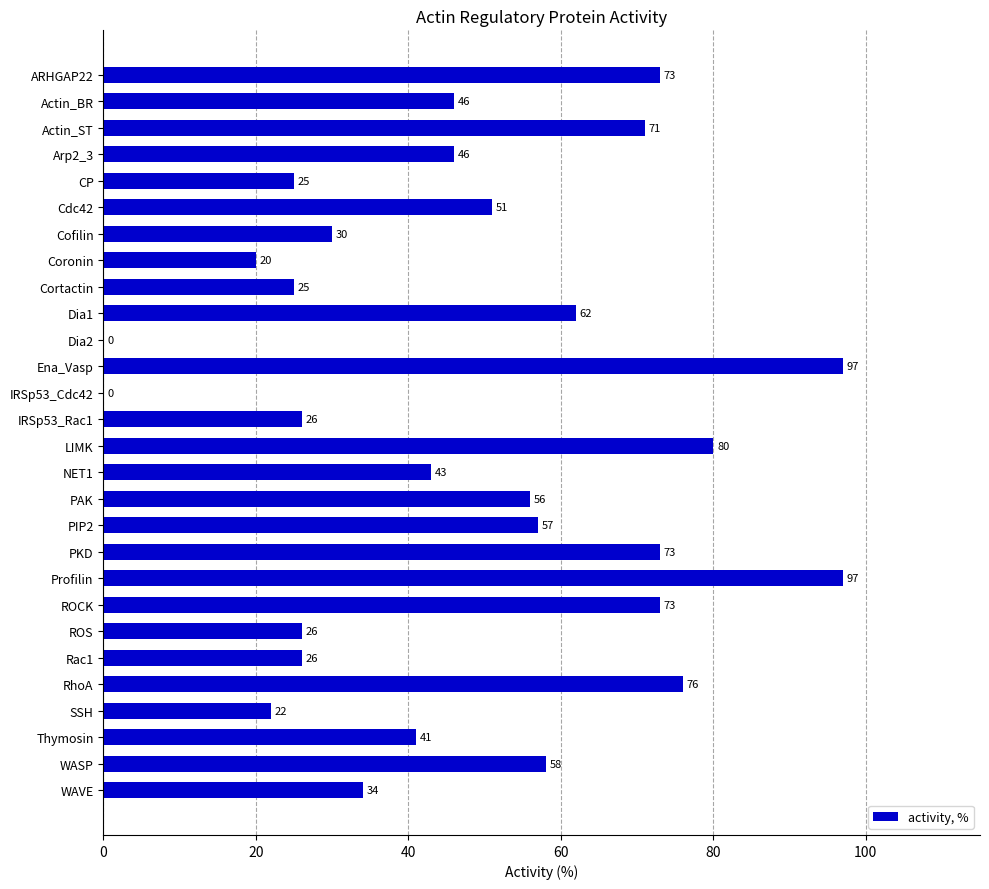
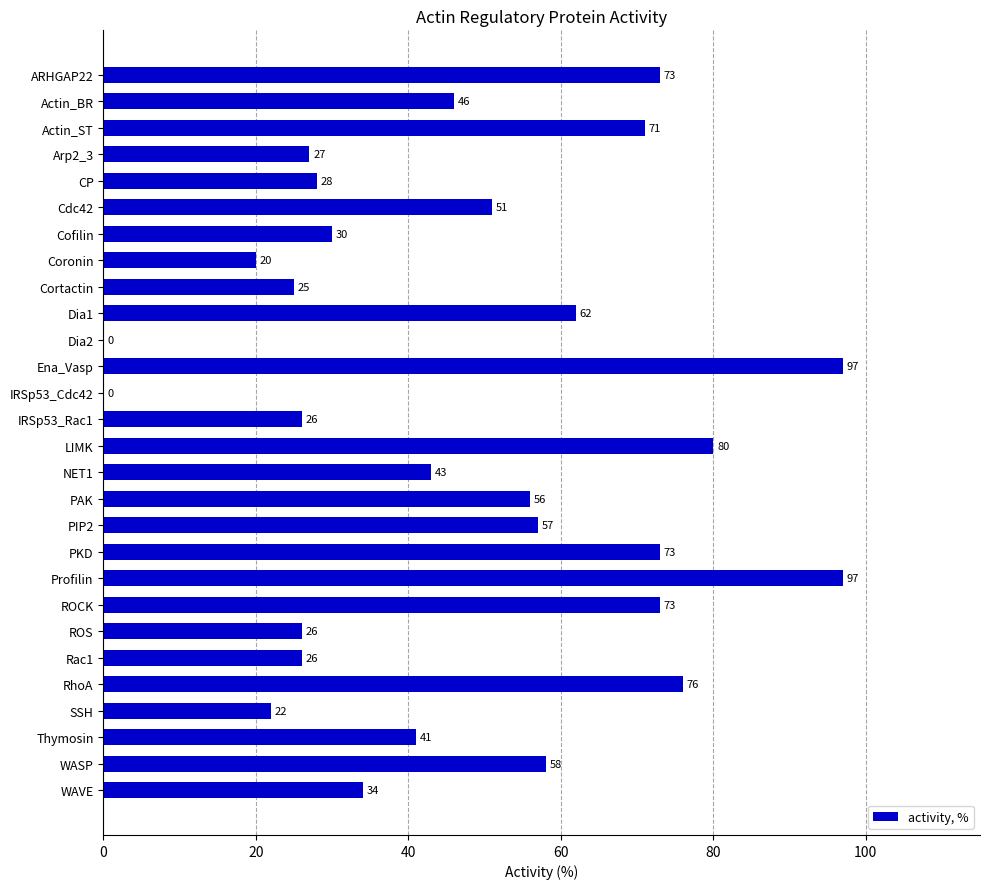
  {
    "ARHGAP22": 73,
    "Actin_BR": 46,
    "Actin_ST": 71,
-   "Arp2_3": 46,
-   "CP": 25,
+   "Arp2_3": 27,
+   "CP": 28,
    "Cdc42": 51,
    "Cofilin": 30,
    "Coronin": 20,
    "Cortactin": 25,
    "Dia1": 62,
    "Dia2": 0,
    "Ena_Vasp": 97,
    "IRSp53_Cdc42": 0,
    "IRSp53_Rac1": 26,
    "LIMK": 80,
    "NET1": 43,
    "PAK": 56,
    "PIP2": 57,
    "PKD": 73,
    "Profilin": 97,
    "ROCK": 73,
    "ROS": 26,
    "Rac1": 26,
    "RhoA": 76,
    "SSH": 22,
    "Thymosin": 41,
    "WASP": 58,
    "WAVE": 34
  }
